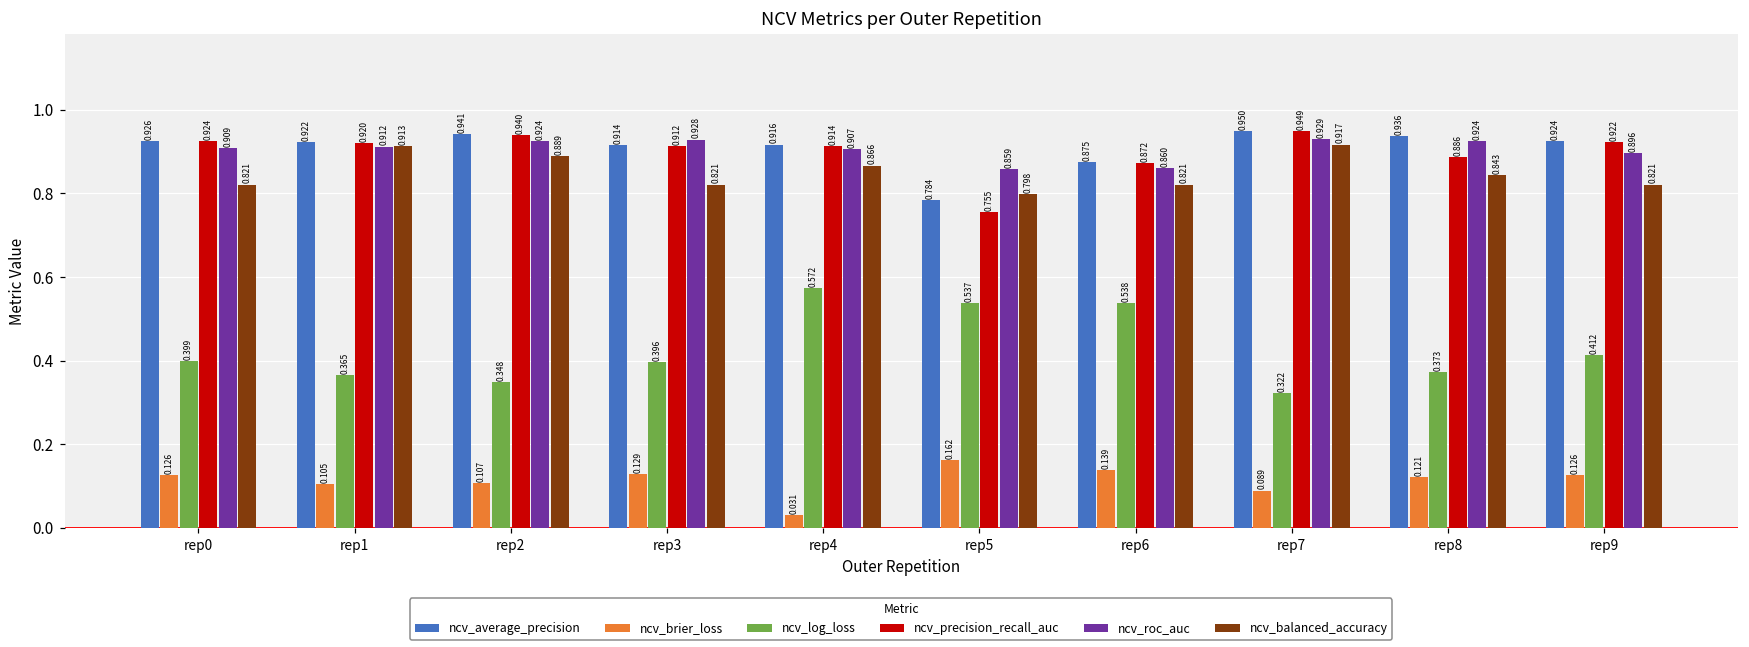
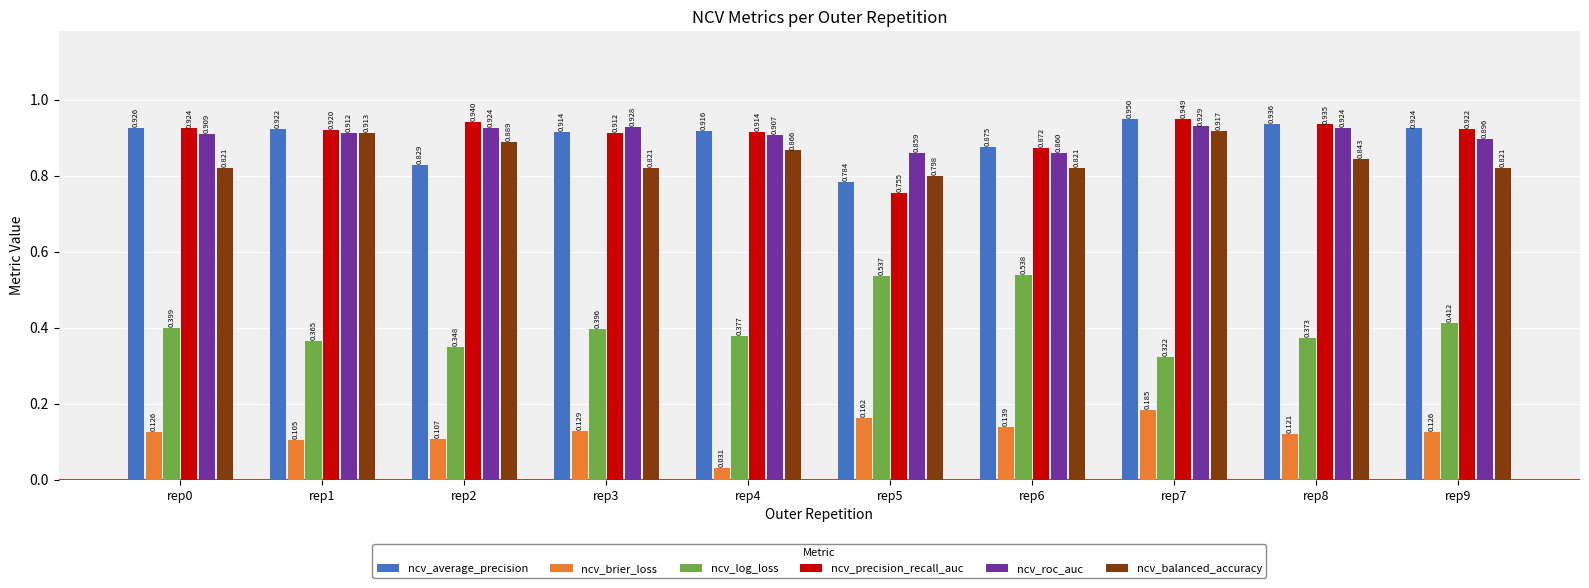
  {
    "ncv_average_precision": {
      "rep0": 0.926,
      "rep1": 0.922,
-     "rep2": 0.941,
+     "rep2": 0.829,
      "rep3": 0.914,
      "rep4": 0.916,
      "rep5": 0.784,
      "rep6": 0.875,
      "rep7": 0.950,
      "rep8": 0.936,
      "rep9": 0.924
    },
    "ncv_brier_loss": {
      "rep0": 0.126,
      "rep1": 0.105,
      "rep2": 0.107,
      "rep3": 0.129,
      "rep4": 0.031,
      "rep5": 0.162,
      "rep6": 0.139,
-     "rep7": 0.089,
+     "rep7": 0.185,
      "rep8": 0.121,
      "rep9": 0.126
    },
    "ncv_log_loss": {
      "rep0": 0.399,
      "rep1": 0.365,
      "rep2": 0.348,
      "rep3": 0.396,
-     "rep4": 0.572,
+     "rep4": 0.377,
      "rep5": 0.537,
      "rep6": 0.538,
      "rep7": 0.322,
      "rep8": 0.373,
      "rep9": 0.412
    },
    "ncv_precision_recall_auc": {
      "rep0": 0.924,
      "rep1": 0.920,
      "rep2": 0.940,
      "rep3": 0.912,
      "rep4": 0.914,
      "rep5": 0.755,
      "rep6": 0.872,
      "rep7": 0.949,
-     "rep8": 0.886,
+     "rep8": 0.935,
      "rep9": 0.922
    },
    "ncv_roc_auc": {
      "rep0": 0.909,
      "rep1": 0.912,
      "rep2": 0.924,
      "rep3": 0.928,
      "rep4": 0.907,
      "rep5": 0.859,
      "rep6": 0.860,
      "rep7": 0.929,
      "rep8": 0.924,
      "rep9": 0.896
    },
    "ncv_balanced_accuracy": {
      "rep0": 0.821,
      "rep1": 0.913,
      "rep2": 0.889,
      "rep3": 0.821,
      "rep4": 0.866,
      "rep5": 0.798,
      "rep6": 0.821,
      "rep7": 0.917,
      "rep8": 0.843,
      "rep9": 0.821
    }
  }
